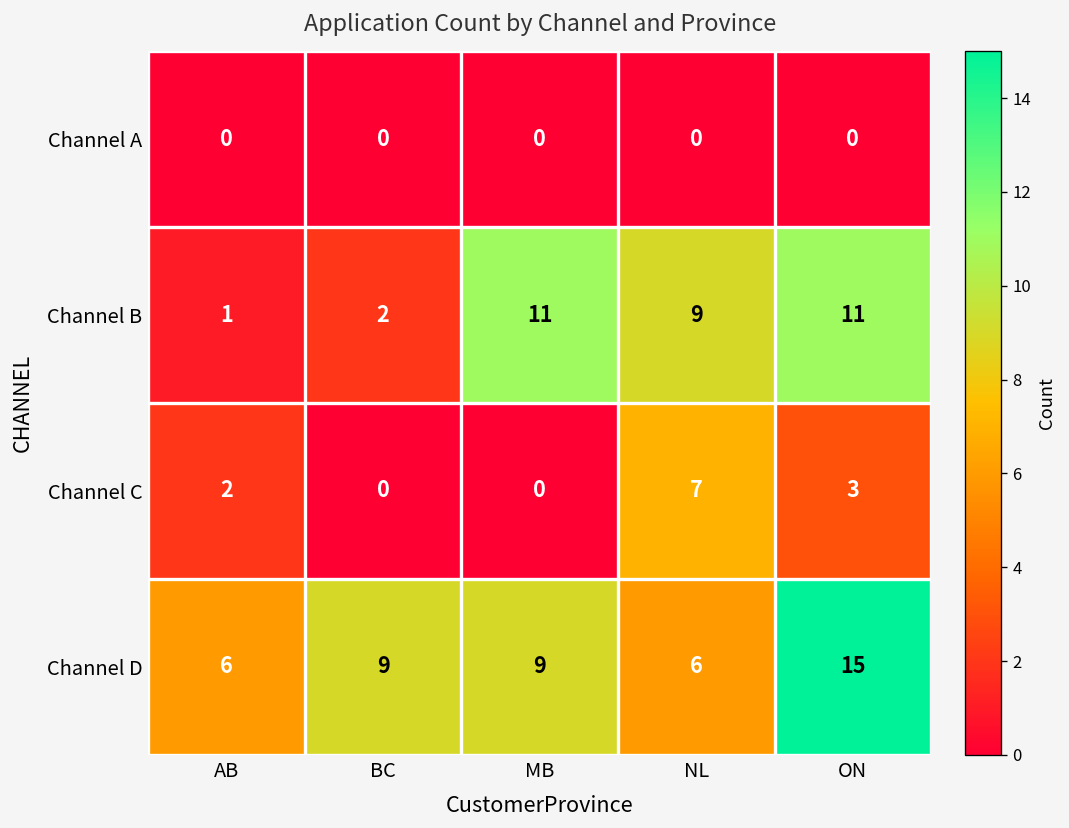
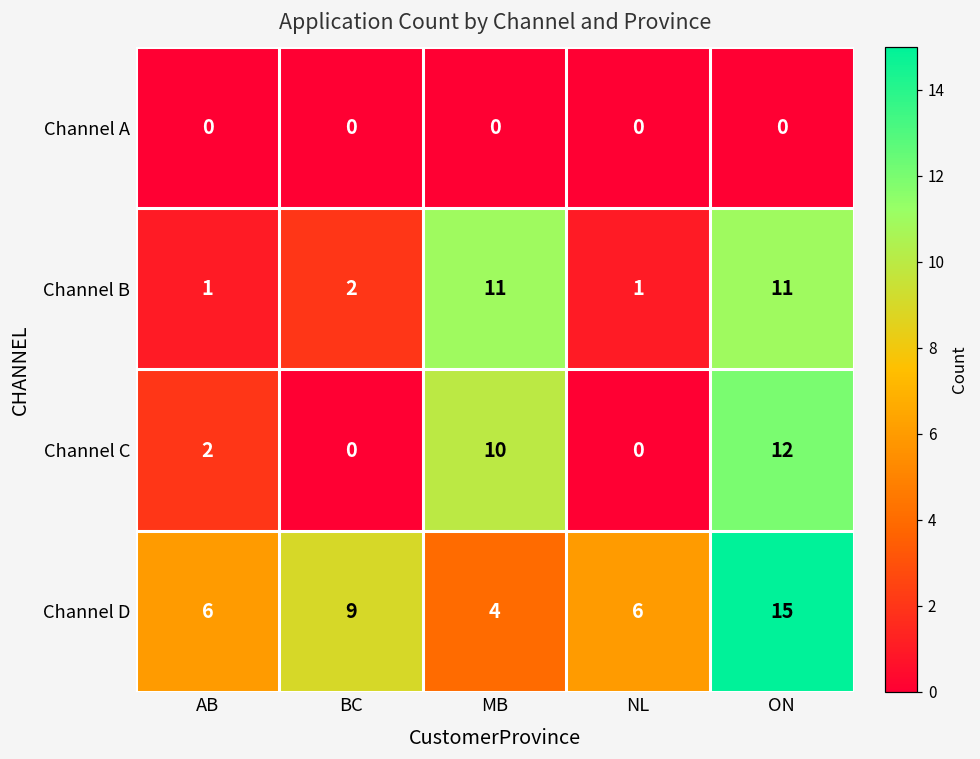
  {
    "Channel A": {
      "AB": 0,
      "BC": 0,
      "MB": 0,
      "NL": 0,
      "ON": 0
    },
    "Channel B": {
      "AB": 1,
      "BC": 2,
      "MB": 11,
-     "NL": 9,
+     "NL": 1,
      "ON": 11
    },
    "Channel C": {
      "AB": 2,
      "BC": 0,
-     "MB": 0,
-     "NL": 7,
-     "ON": 3
+     "MB": 10,
+     "NL": 0,
+     "ON": 12
    },
    "Channel D": {
      "AB": 6,
      "BC": 9,
-     "MB": 9,
+     "MB": 4,
      "NL": 6,
      "ON": 15
    }
  }
